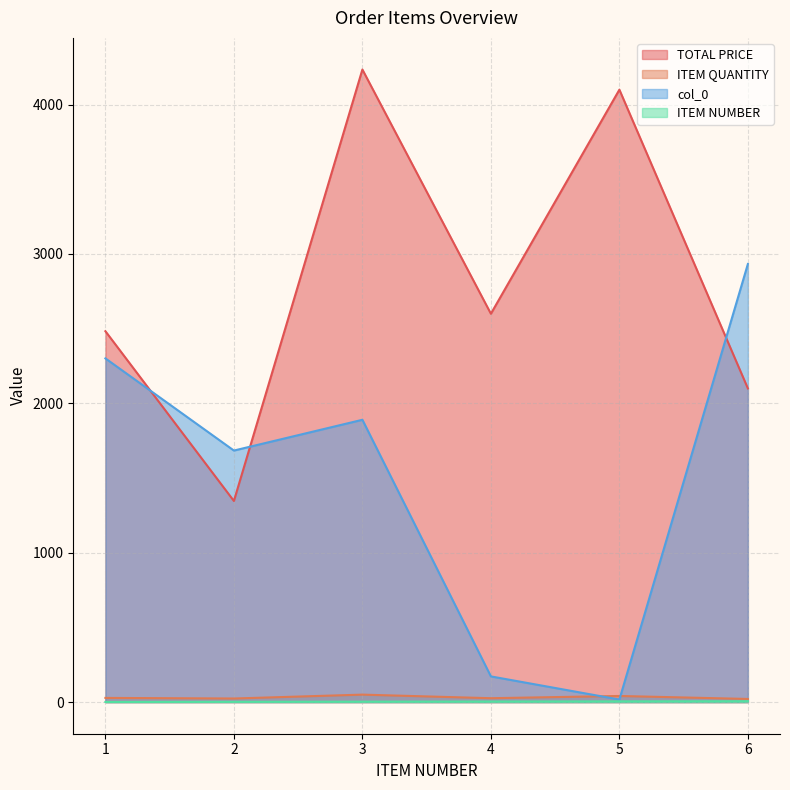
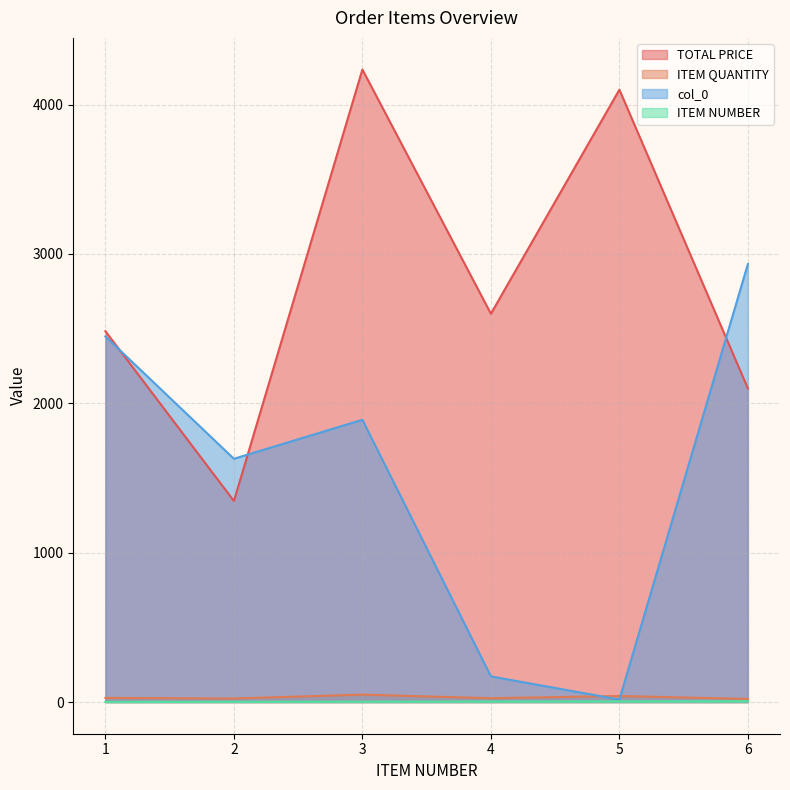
  {
    "col_0": {
-     "1": 2300,
-     "2": 1680,
+     "1": 2450,
+     "2": 1630,
      "3": 1890,
      "4": 170,
      "6": 2930
    },
    "ITEM NUMBER": {
      "1": 0,
      "2": 0,
      "3": 0,
      "4": 0
    }
  }
